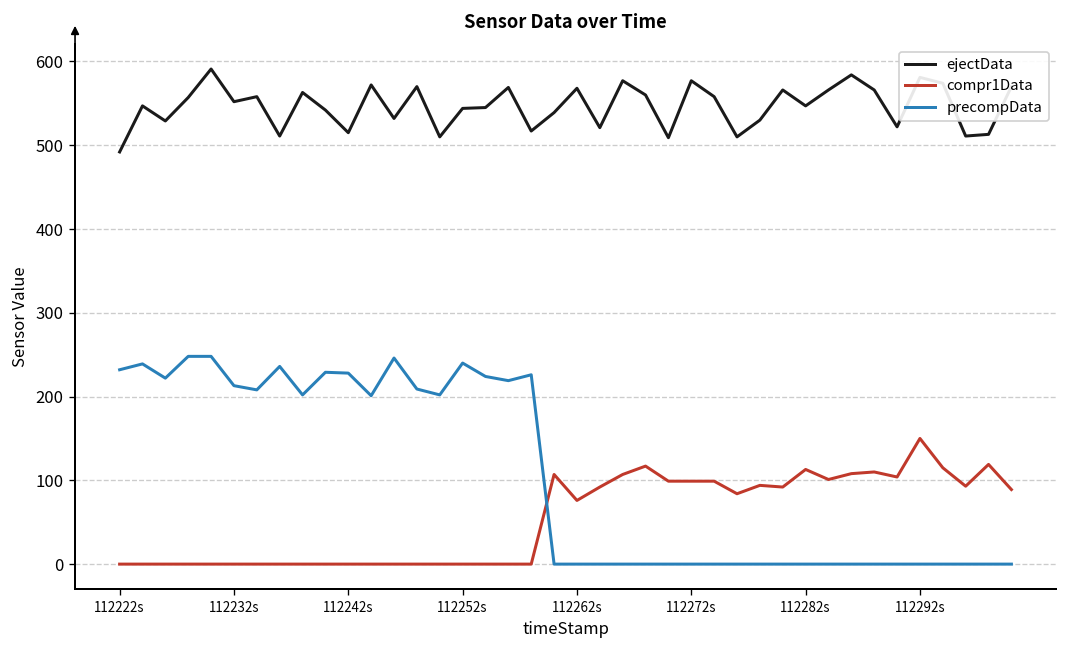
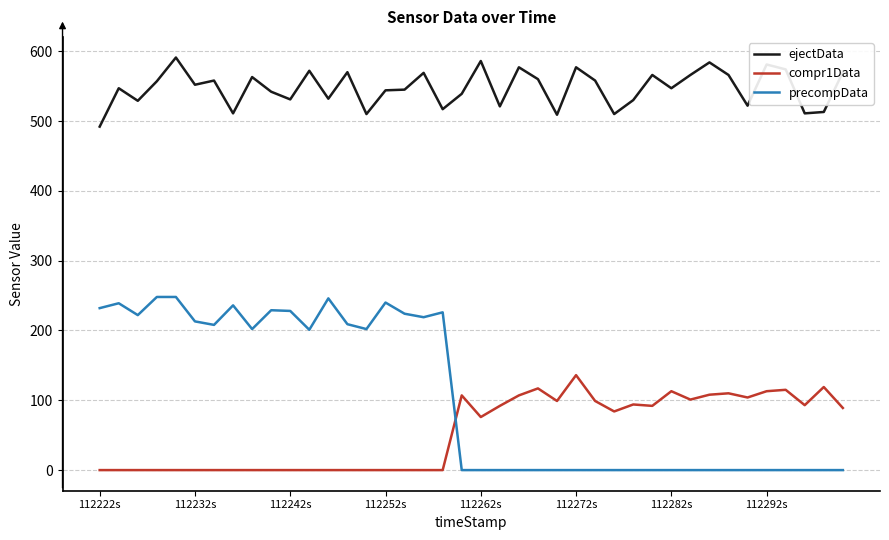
  {
    "ejectData": {
      "112222s": 490,
      "112232s": 550,
-     "112242s": 520,
+     "112242s": 530,
      "112252s": 540,
-     "112262s": 570,
+     "112262s": 590,
      "112272s": 580,
      "112282s": 550
    },
    "compr1Data": {
      "112222s": 0,
      "112232s": 0,
      "112242s": 0,
      "112252s": 0,
      "112262s": 80,
-     "112272s": 100,
+     "112272s": 140,
      "112282s": 110,
-     "112292s": 150
+     "112292s": 110
    },
    "precompData": {
      "112222s": 230,
      "112232s": 210,
      "112242s": 230,
      "112252s": 240,
      "112262s": 0,
      "112272s": 0,
      "112282s": 0,
      "112292s": 0
    }
  }
